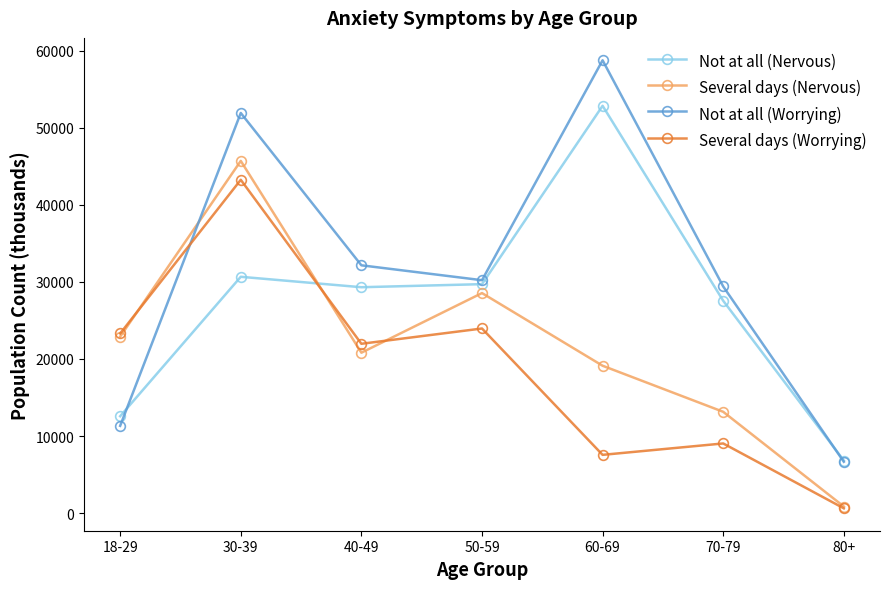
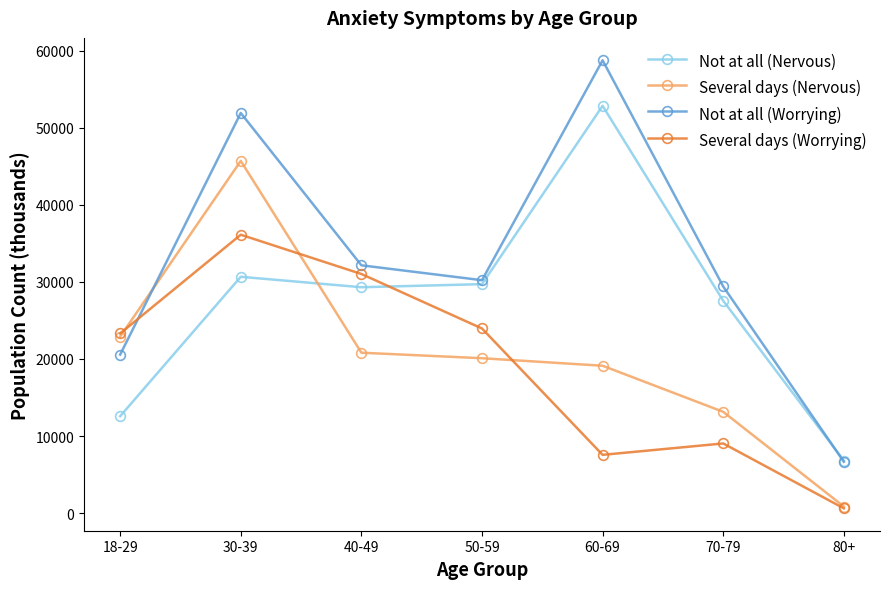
  {
    "Not at all (Nervous)": {
      "18-29": 13000,
      "30-39": 31000,
      "40-49": 29000,
      "50-59": 30000,
      "60-69": 53000,
      "70-79": 28000
    },
    "Several days (Nervous)": {
      "18-29": 23000,
      "30-39": 46000,
      "40-49": 21000,
-     "50-59": 29000,
+     "50-59": 20000,
      "60-69": 19000,
      "70-79": 13000
    },
    "Not at all (Worrying)": {
-     "18-29": 11000,
+     "18-29": 21000,
      "30-39": 52000,
      "40-49": 32000,
      "50-59": 30000,
      "60-69": 59000,
      "70-79": 29000
    },
    "Several days (Worrying)": {
      "18-29": 23000,
-     "30-39": 43000,
-     "40-49": 22000,
+     "30-39": 36000,
+     "40-49": 31000,
      "50-59": 24000,
      "60-69": 8000,
      "70-79": 9000
    }
  }
